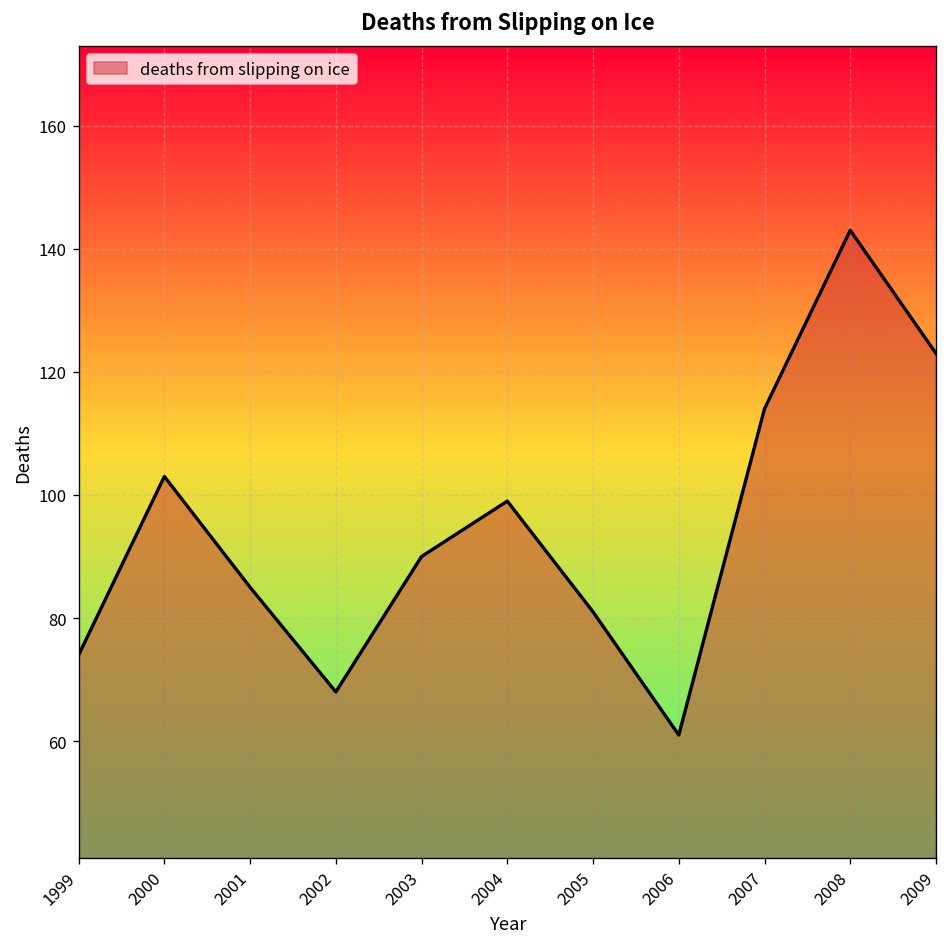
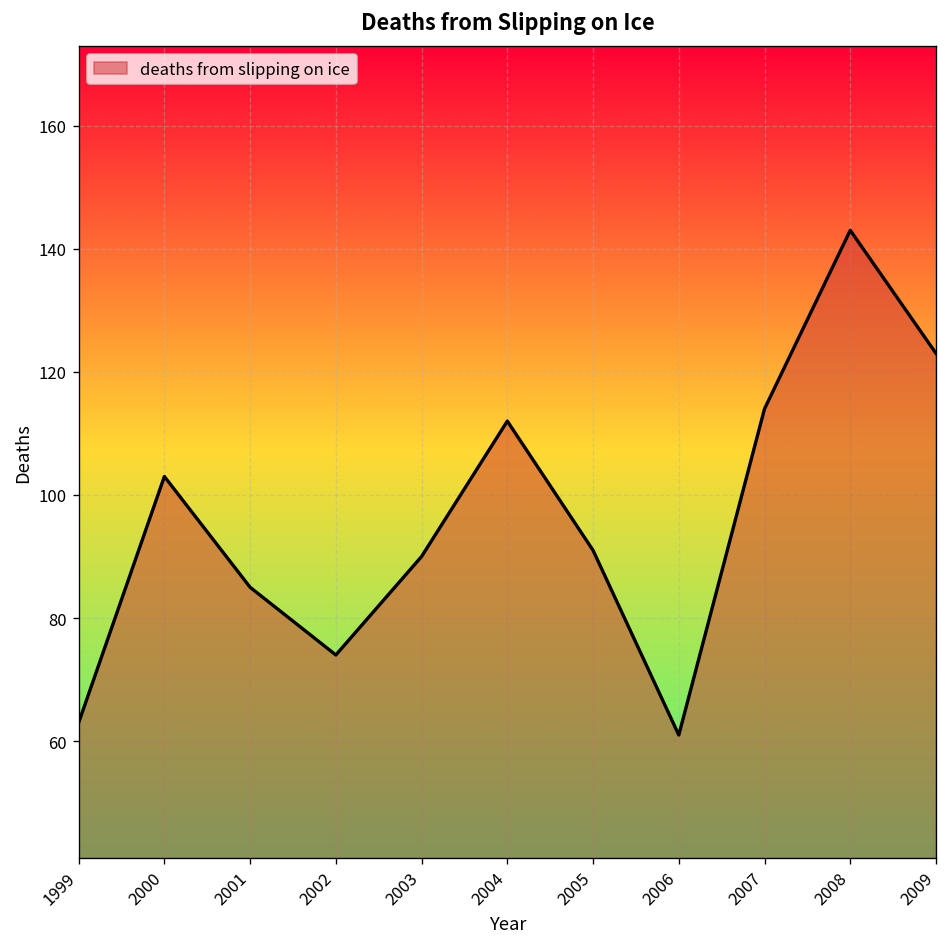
  {
-   "1999": 74,
+   "1999": 63,
    "2000": 103,
    "2001": 85,
-   "2002": 68,
+   "2002": 74,
    "2003": 90,
-   "2004": 99,
-   "2005": 81,
+   "2004": 112,
+   "2005": 91,
    "2006": 61,
    "2007": 114,
    "2008": 143,
    "2009": 123
  }
